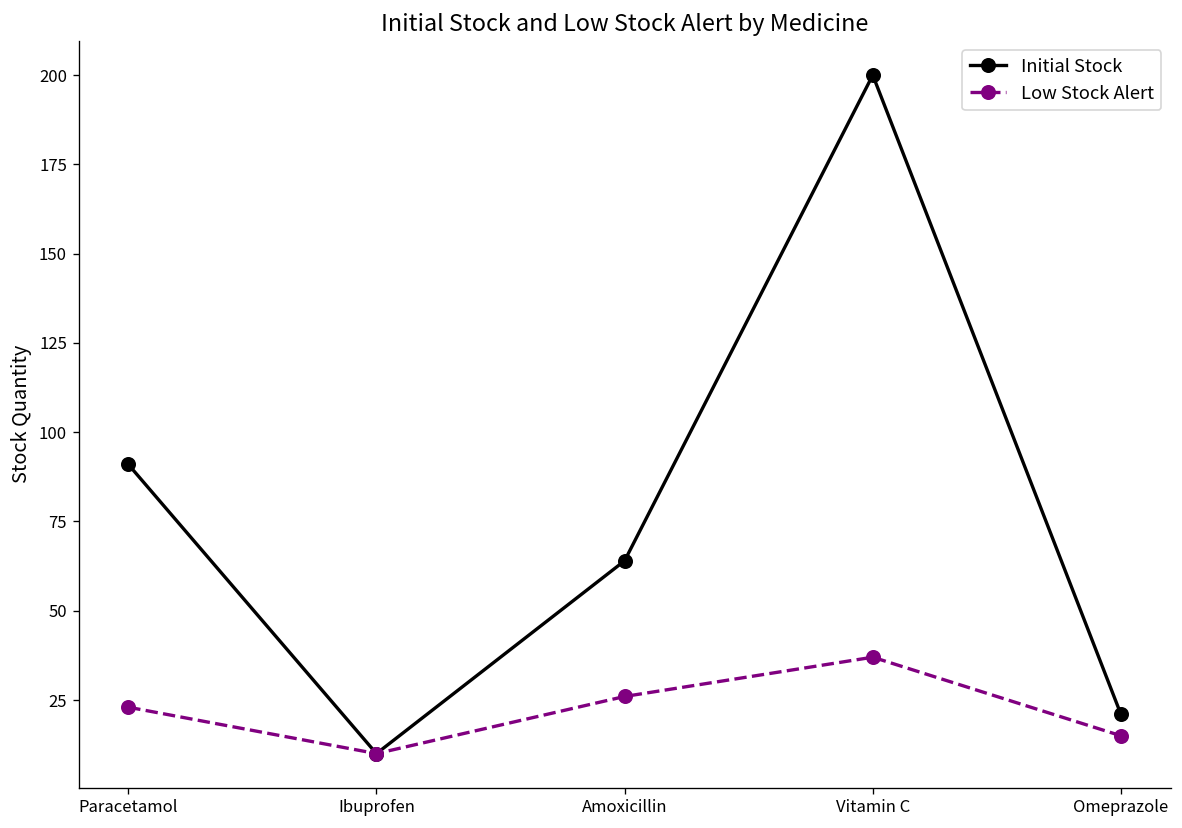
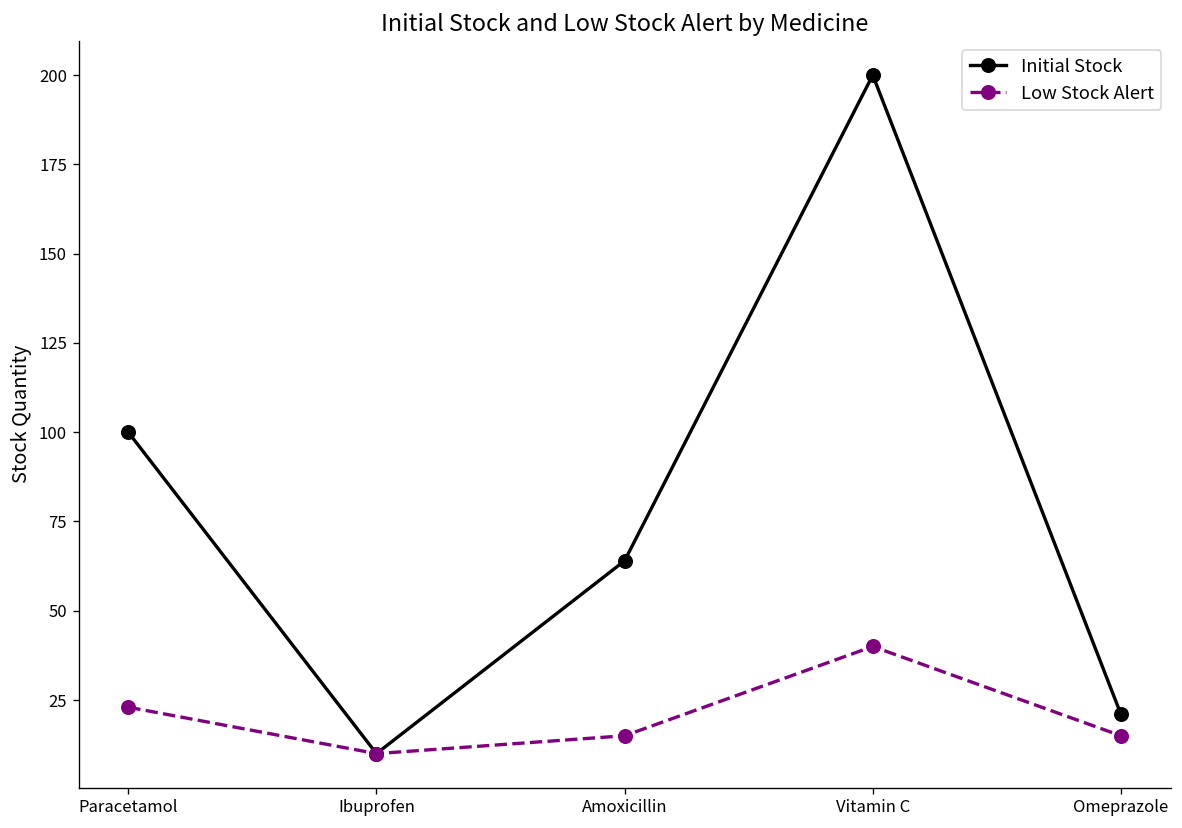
  {
    "Initial Stock": {
-     "Paracetamol": 91,
+     "Paracetamol": 100,
      "Amoxicillin": 64,
      "Vitamin C": 200,
      "Omeprazole": 21
    },
    "Low Stock Alert": {
      "Paracetamol": 23,
-     "Amoxicillin": 26,
-     "Vitamin C": 37,
+     "Amoxicillin": 15,
+     "Vitamin C": 40,
      "Omeprazole": 15
    }
  }
